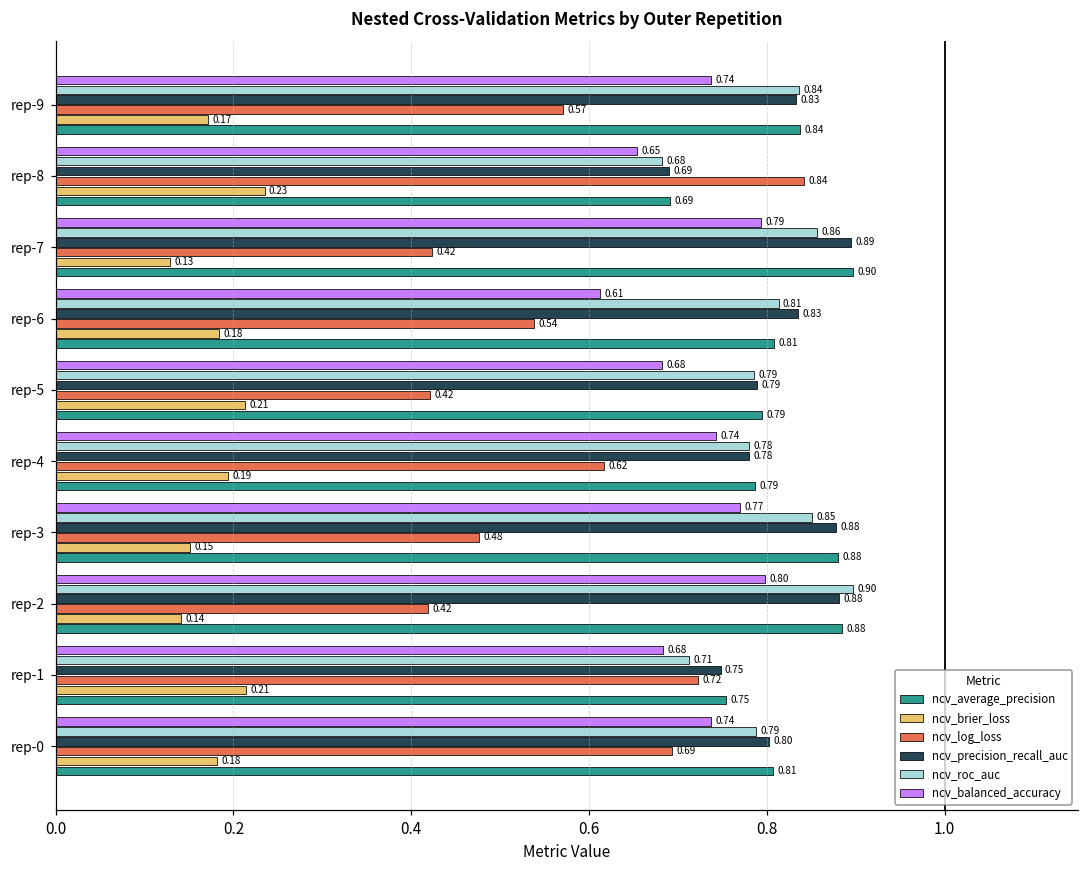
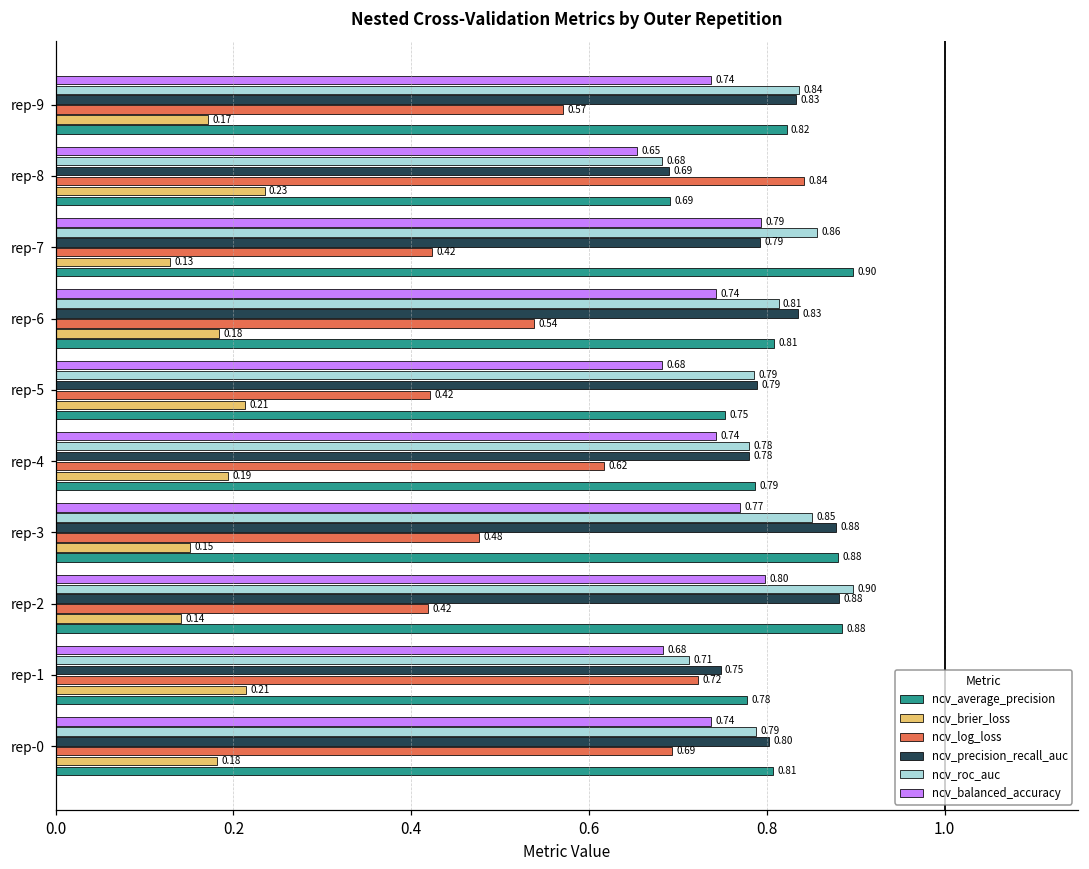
  {
    "ncv_average_precision": {
-     "rep-9": 0.84,
+     "rep-9": 0.82,
      "rep-8": 0.69,
      "rep-7": 0.90,
      "rep-6": 0.81,
-     "rep-5": 0.79,
+     "rep-5": 0.75,
      "rep-4": 0.79,
      "rep-3": 0.88,
      "rep-2": 0.88,
-     "rep-1": 0.75,
+     "rep-1": 0.78,
      "rep-0": 0.81
    },
    "ncv_brier_loss": {
      "rep-9": 0.17,
      "rep-8": 0.23,
      "rep-7": 0.13,
      "rep-6": 0.18,
      "rep-5": 0.21,
      "rep-4": 0.19,
      "rep-3": 0.15,
      "rep-2": 0.14,
      "rep-1": 0.21,
      "rep-0": 0.18
    },
    "ncv_log_loss": {
      "rep-9": 0.57,
      "rep-8": 0.84,
      "rep-7": 0.42,
      "rep-6": 0.54,
      "rep-5": 0.42,
      "rep-4": 0.62,
      "rep-3": 0.48,
      "rep-2": 0.42,
      "rep-1": 0.72,
      "rep-0": 0.69
    },
    "ncv_precision_recall_auc": {
      "rep-9": 0.83,
      "rep-8": 0.69,
-     "rep-7": 0.89,
+     "rep-7": 0.79,
      "rep-6": 0.83,
      "rep-5": 0.79,
      "rep-4": 0.78,
      "rep-3": 0.88,
      "rep-2": 0.88,
      "rep-1": 0.75,
      "rep-0": 0.80
    },
    "ncv_roc_auc": {
      "rep-9": 0.84,
      "rep-8": 0.68,
      "rep-7": 0.86,
      "rep-6": 0.81,
      "rep-5": 0.79,
      "rep-4": 0.78,
      "rep-3": 0.85,
      "rep-2": 0.90,
      "rep-1": 0.71,
      "rep-0": 0.79
    },
    "ncv_balanced_accuracy": {
      "rep-9": 0.74,
      "rep-8": 0.65,
      "rep-7": 0.79,
-     "rep-6": 0.61,
+     "rep-6": 0.74,
      "rep-5": 0.68,
      "rep-4": 0.74,
      "rep-3": 0.77,
      "rep-2": 0.80,
      "rep-1": 0.68,
      "rep-0": 0.74
    }
  }
